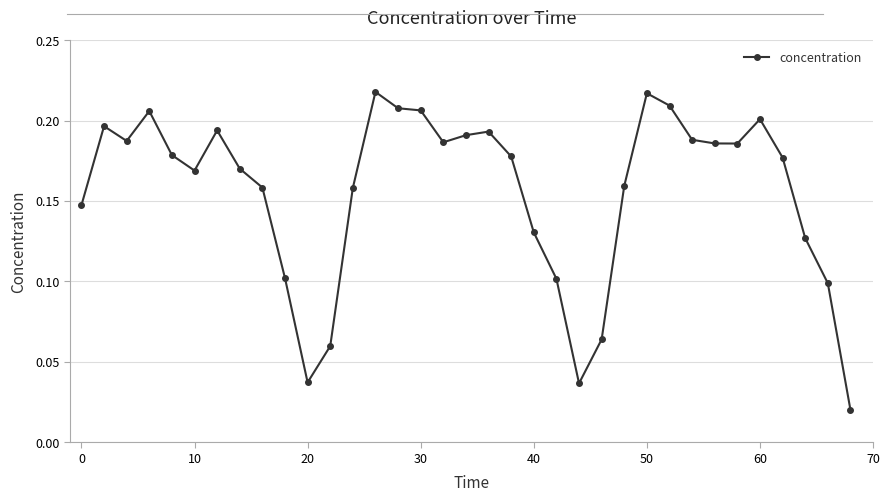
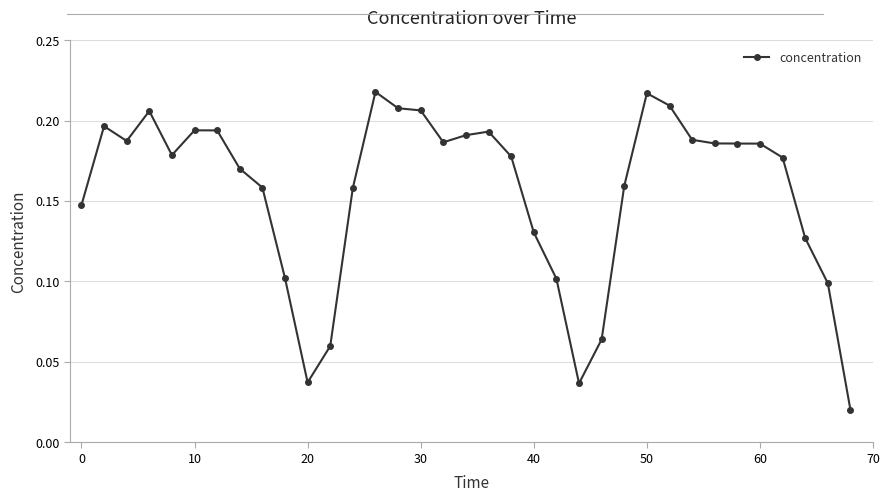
  {
    "0": 0.147,
-   "10": 0.169,
+   "10": 0.194,
    "20": 0.037,
    "30": 0.206,
    "40": 0.130,
    "50": 0.217,
-   "60": 0.201
+   "60": 0.186
  }
